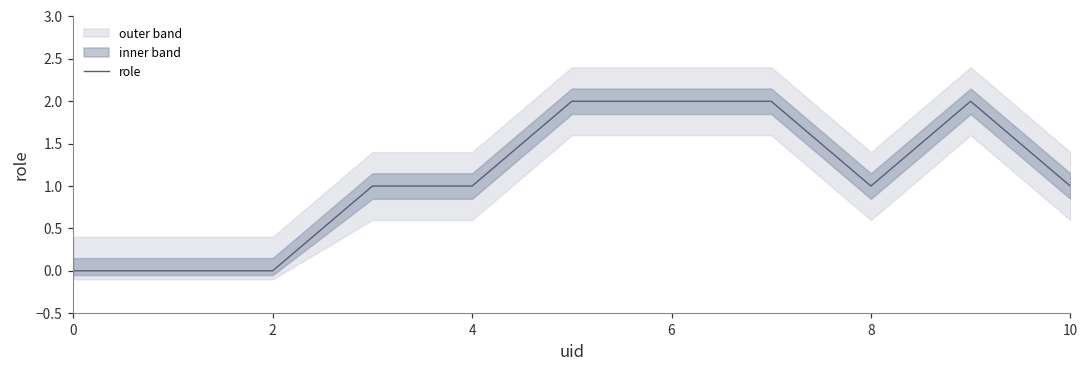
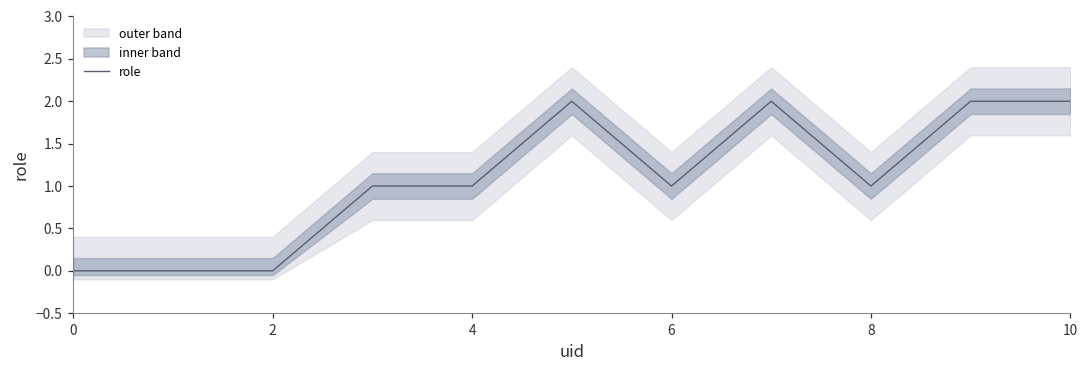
  {
    "role": {
      "0": 0,
      "2": 0,
      "4": 1,
-     "6": 2,
+     "6": 1,
      "8": 1,
-     "10": 1
+     "10": 2
    }
  }
